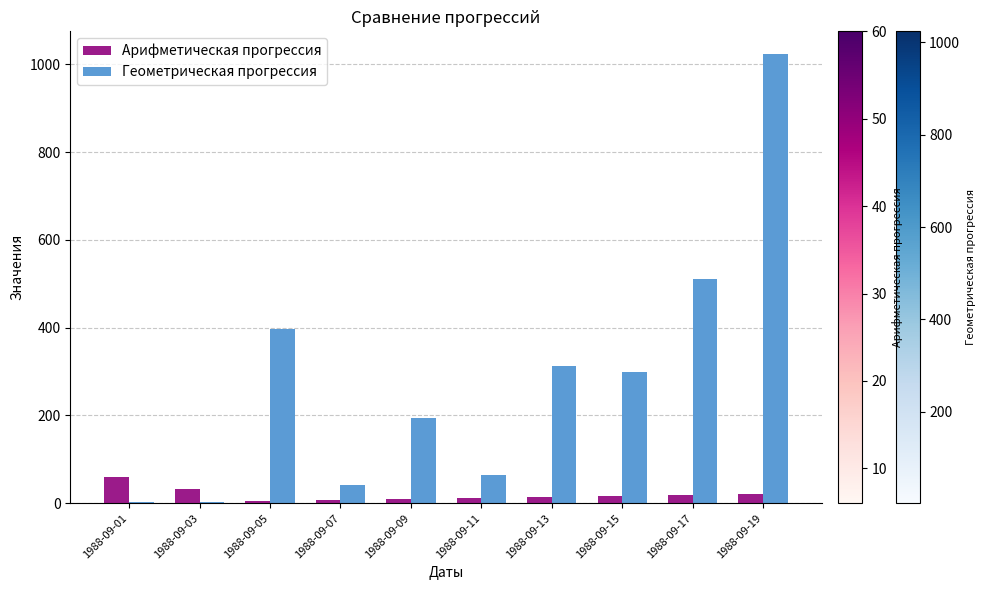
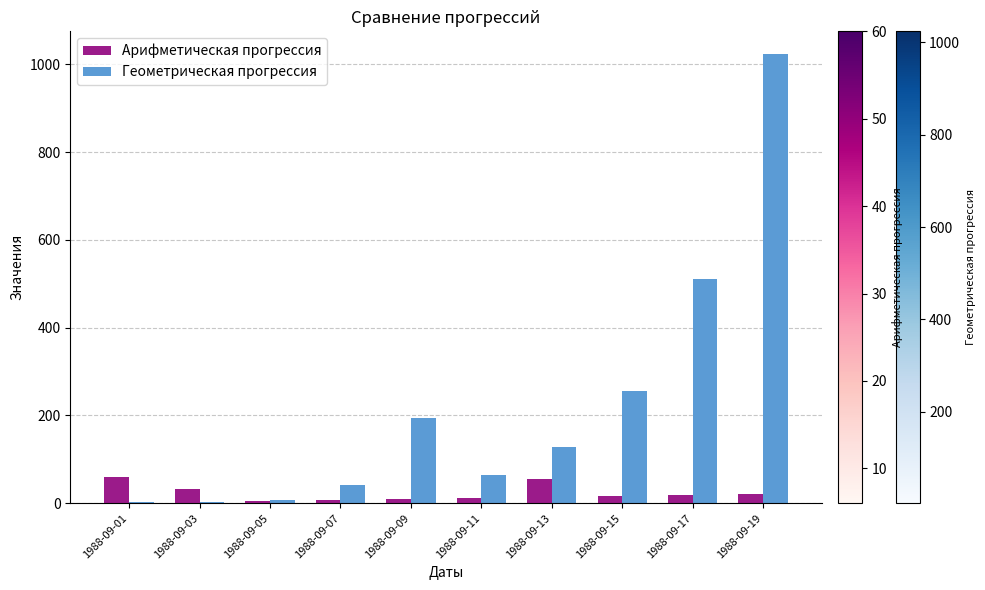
  {
    "Арифметическая прогрессия": {
      "1988-09-01": 60,
      "1988-09-03": 30,
      "1988-09-05": 10,
      "1988-09-07": 10,
      "1988-09-09": 10,
      "1988-09-11": 10,
-     "1988-09-13": 10,
+     "1988-09-13": 60,
      "1988-09-15": 20,
      "1988-09-17": 20,
      "1988-09-19": 20
    },
    "Геометрическая прогрессия": {
-     "1988-09-05": 400,
+     "1988-09-05": 10,
      "1988-09-07": 40,
      "1988-09-09": 190,
      "1988-09-11": 60,
-     "1988-09-13": 310,
-     "1988-09-15": 300,
+     "1988-09-13": 130,
+     "1988-09-15": 260,
      "1988-09-17": 510,
      "1988-09-19": 1020
    }
  }
